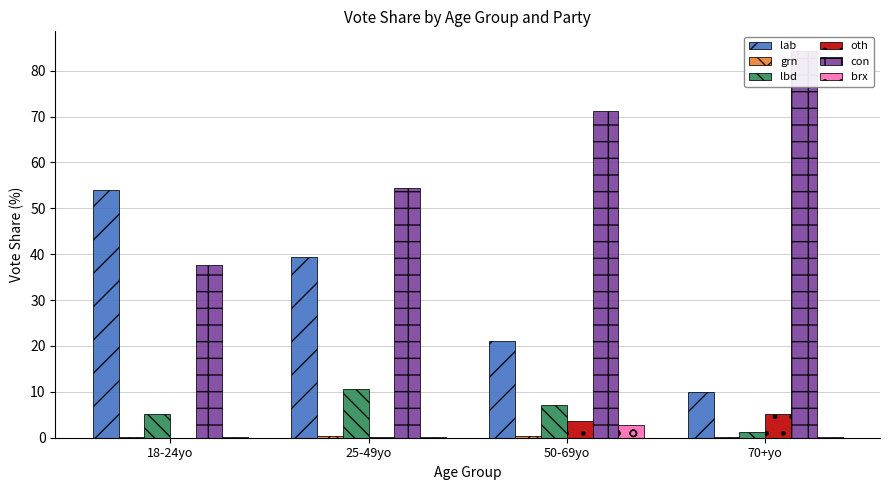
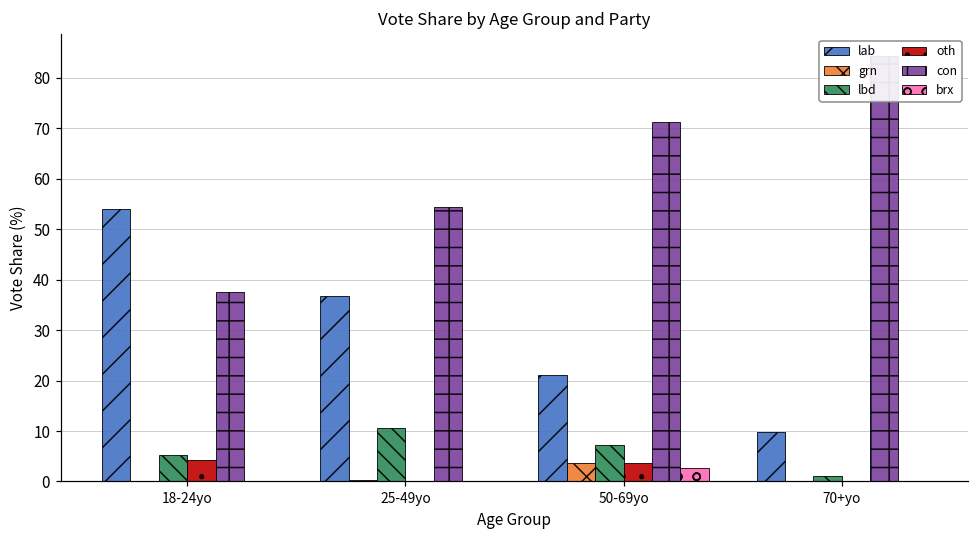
  {
    "lab": {
      "18-24yo": 54,
-     "25-49yo": 39,
+     "25-49yo": 37,
      "50-69yo": 21,
      "70+yo": 10
    },
    "grn": {
-     "50-69yo": 0
+     "50-69yo": 4
    },
    "lbd": {
      "18-24yo": 5,
      "25-49yo": 11,
      "50-69yo": 7,
      "70+yo": 1
    },
    "oth": {
-     "18-24yo": 0,
+     "18-24yo": 4,
      "50-69yo": 4,
-     "70+yo": 5
+     "70+yo": 0
    },
    "con": {
      "18-24yo": 38,
      "25-49yo": 54,
      "50-69yo": 71
    },
    "brx": {
      "50-69yo": 3
    }
  }
